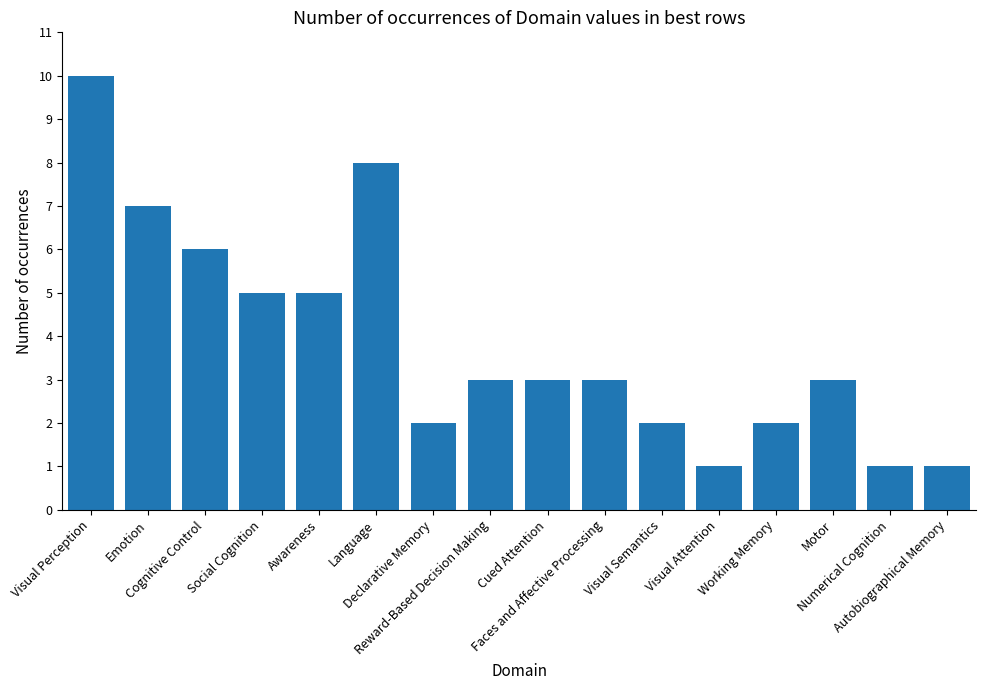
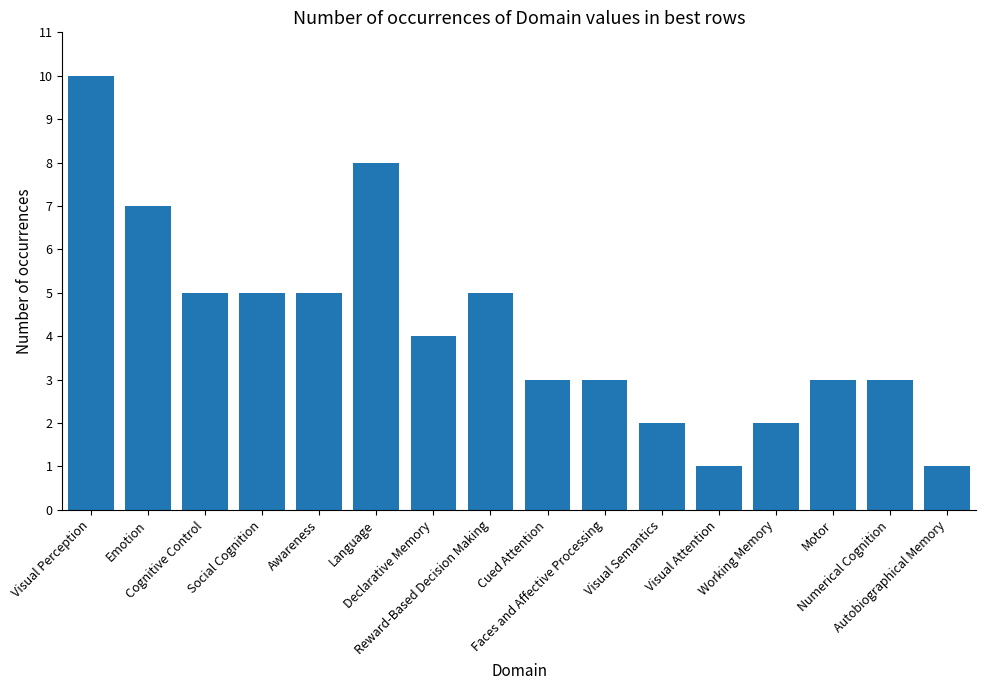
  {
    "Visual Perception": 10,
    "Emotion": 7,
-   "Cognitive Control": 6,
+   "Cognitive Control": 5,
    "Social Cognition": 5,
    "Awareness": 5,
    "Language": 8,
-   "Declarative Memory": 2,
-   "Reward-Based Decision Making": 3,
+   "Declarative Memory": 4,
+   "Reward-Based Decision Making": 5,
    "Cued Attention": 3,
    "Faces and Affective Processing": 3,
    "Visual Semantics": 2,
    "Visual Attention": 1,
    "Working Memory": 2,
    "Motor": 3,
-   "Numerical Cognition": 1,
+   "Numerical Cognition": 3,
    "Autobiographical Memory": 1
  }
